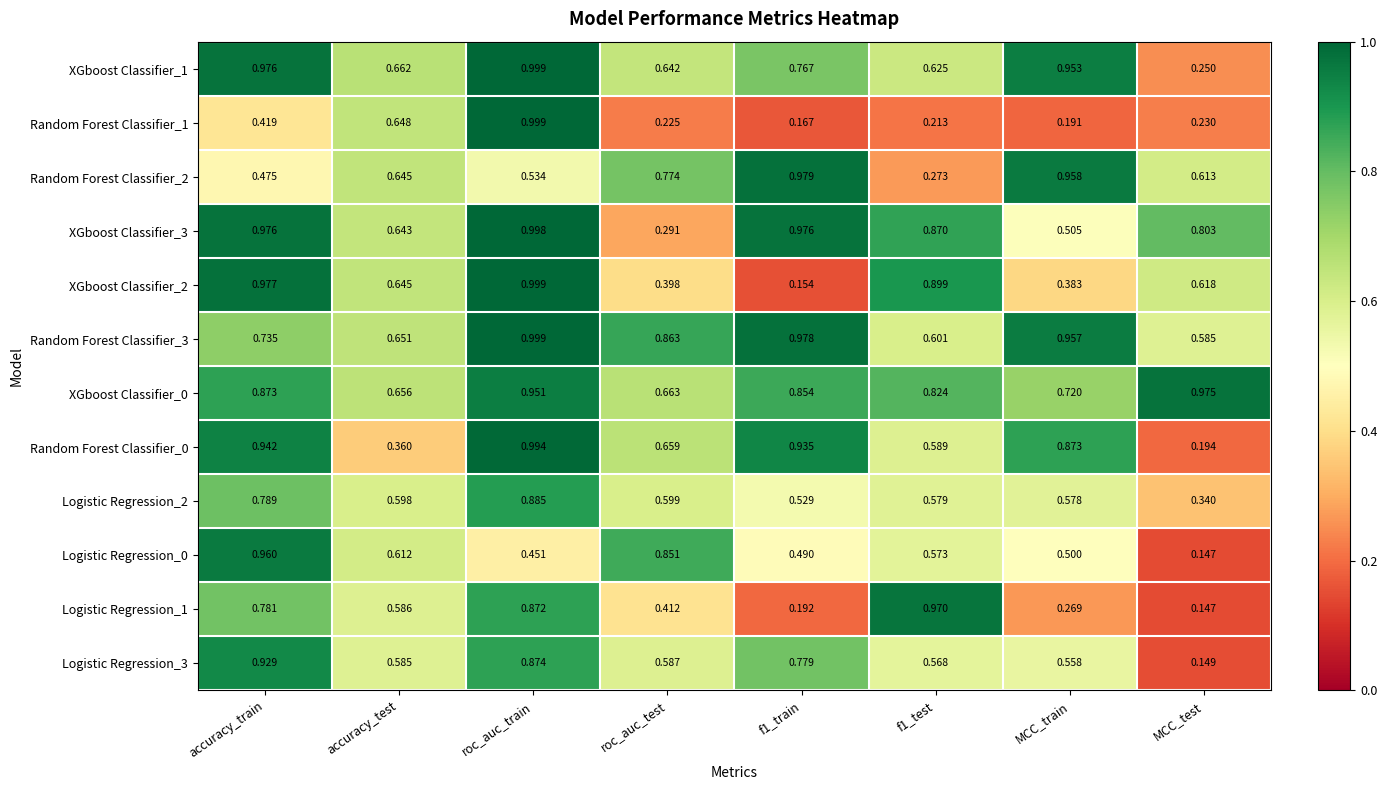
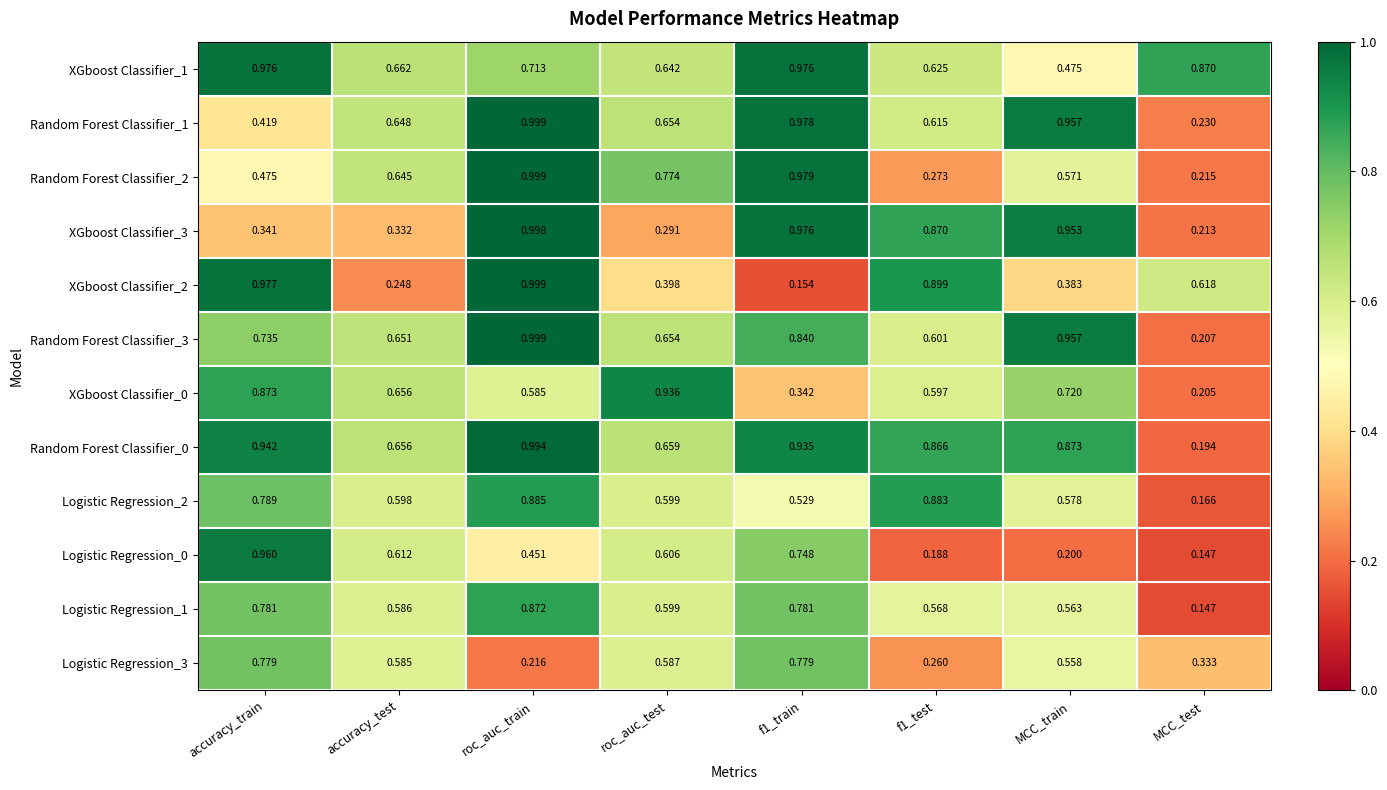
  {
    "XGboost Classifier_1": {
      "accuracy_train": 0.976,
      "accuracy_test": 0.662,
-     "roc_auc_train": 0.999,
+     "roc_auc_train": 0.713,
      "roc_auc_test": 0.642,
-     "f1_train": 0.767,
+     "f1_train": 0.976,
      "f1_test": 0.625,
-     "MCC_train": 0.953,
-     "MCC_test": 0.250
+     "MCC_train": 0.475,
+     "MCC_test": 0.870
    },
    "Random Forest Classifier_1": {
      "accuracy_train": 0.419,
      "accuracy_test": 0.648,
      "roc_auc_train": 0.999,
-     "roc_auc_test": 0.225,
-     "f1_train": 0.167,
-     "f1_test": 0.213,
-     "MCC_train": 0.191,
+     "roc_auc_test": 0.654,
+     "f1_train": 0.978,
+     "f1_test": 0.615,
+     "MCC_train": 0.957,
      "MCC_test": 0.230
    },
    "Random Forest Classifier_2": {
      "accuracy_train": 0.475,
      "accuracy_test": 0.645,
-     "roc_auc_train": 0.534,
+     "roc_auc_train": 0.999,
      "roc_auc_test": 0.774,
      "f1_train": 0.979,
      "f1_test": 0.273,
-     "MCC_train": 0.958,
-     "MCC_test": 0.613
+     "MCC_train": 0.571,
+     "MCC_test": 0.215
    },
    "XGboost Classifier_3": {
-     "accuracy_train": 0.976,
-     "accuracy_test": 0.643,
+     "accuracy_train": 0.341,
+     "accuracy_test": 0.332,
      "roc_auc_train": 0.998,
      "roc_auc_test": 0.291,
      "f1_train": 0.976,
      "f1_test": 0.870,
-     "MCC_train": 0.505,
-     "MCC_test": 0.803
+     "MCC_train": 0.953,
+     "MCC_test": 0.213
    },
    "XGboost Classifier_2": {
      "accuracy_train": 0.977,
-     "accuracy_test": 0.645,
+     "accuracy_test": 0.248,
      "roc_auc_train": 0.999,
      "roc_auc_test": 0.398,
      "f1_train": 0.154,
      "f1_test": 0.899,
      "MCC_train": 0.383,
      "MCC_test": 0.618
    },
    "Random Forest Classifier_3": {
      "accuracy_train": 0.735,
      "accuracy_test": 0.651,
      "roc_auc_train": 0.999,
-     "roc_auc_test": 0.863,
-     "f1_train": 0.978,
+     "roc_auc_test": 0.654,
+     "f1_train": 0.840,
      "f1_test": 0.601,
      "MCC_train": 0.957,
-     "MCC_test": 0.585
+     "MCC_test": 0.207
    },
    "XGboost Classifier_0": {
      "accuracy_train": 0.873,
      "accuracy_test": 0.656,
-     "roc_auc_train": 0.951,
-     "roc_auc_test": 0.663,
-     "f1_train": 0.854,
-     "f1_test": 0.824,
+     "roc_auc_train": 0.585,
+     "roc_auc_test": 0.936,
+     "f1_train": 0.342,
+     "f1_test": 0.597,
      "MCC_train": 0.720,
-     "MCC_test": 0.975
+     "MCC_test": 0.205
    },
    "Random Forest Classifier_0": {
      "accuracy_train": 0.942,
-     "accuracy_test": 0.360,
+     "accuracy_test": 0.656,
      "roc_auc_train": 0.994,
      "roc_auc_test": 0.659,
      "f1_train": 0.935,
-     "f1_test": 0.589,
+     "f1_test": 0.866,
      "MCC_train": 0.873,
      "MCC_test": 0.194
    },
    "Logistic Regression_2": {
      "accuracy_train": 0.789,
      "accuracy_test": 0.598,
      "roc_auc_train": 0.885,
      "roc_auc_test": 0.599,
      "f1_train": 0.529,
-     "f1_test": 0.579,
+     "f1_test": 0.883,
      "MCC_train": 0.578,
-     "MCC_test": 0.340
+     "MCC_test": 0.166
    },
    "Logistic Regression_0": {
      "accuracy_train": 0.960,
      "accuracy_test": 0.612,
      "roc_auc_train": 0.451,
-     "roc_auc_test": 0.851,
-     "f1_train": 0.490,
-     "f1_test": 0.573,
-     "MCC_train": 0.500,
+     "roc_auc_test": 0.606,
+     "f1_train": 0.748,
+     "f1_test": 0.188,
+     "MCC_train": 0.200,
      "MCC_test": 0.147
    },
    "Logistic Regression_1": {
      "accuracy_train": 0.781,
      "accuracy_test": 0.586,
      "roc_auc_train": 0.872,
-     "roc_auc_test": 0.412,
-     "f1_train": 0.192,
-     "f1_test": 0.970,
-     "MCC_train": 0.269,
+     "roc_auc_test": 0.599,
+     "f1_train": 0.781,
+     "f1_test": 0.568,
+     "MCC_train": 0.563,
      "MCC_test": 0.147
    },
    "Logistic Regression_3": {
-     "accuracy_train": 0.929,
+     "accuracy_train": 0.779,
      "accuracy_test": 0.585,
-     "roc_auc_train": 0.874,
+     "roc_auc_train": 0.216,
      "roc_auc_test": 0.587,
      "f1_train": 0.779,
-     "f1_test": 0.568,
+     "f1_test": 0.260,
      "MCC_train": 0.558,
-     "MCC_test": 0.149
+     "MCC_test": 0.333
    }
  }
